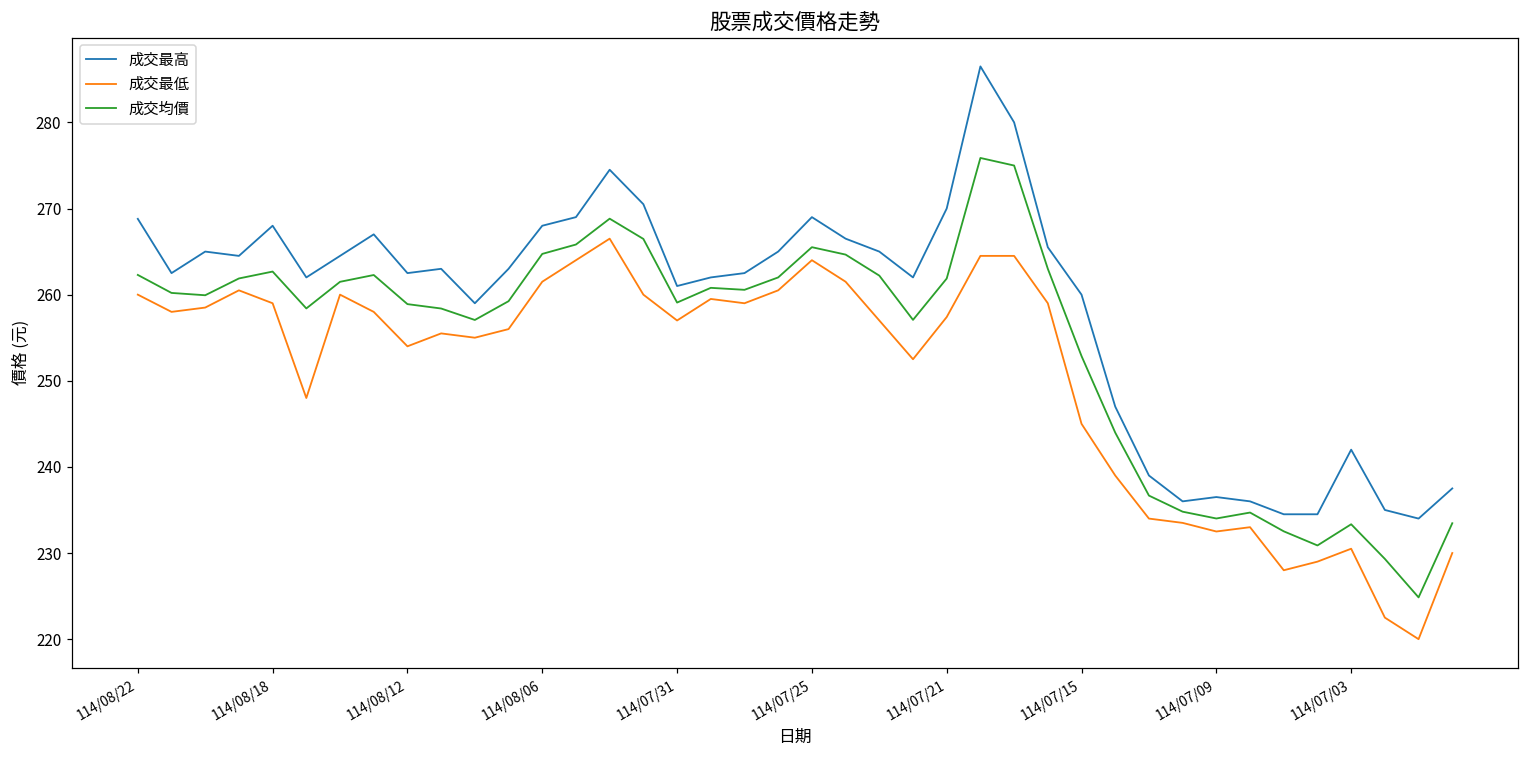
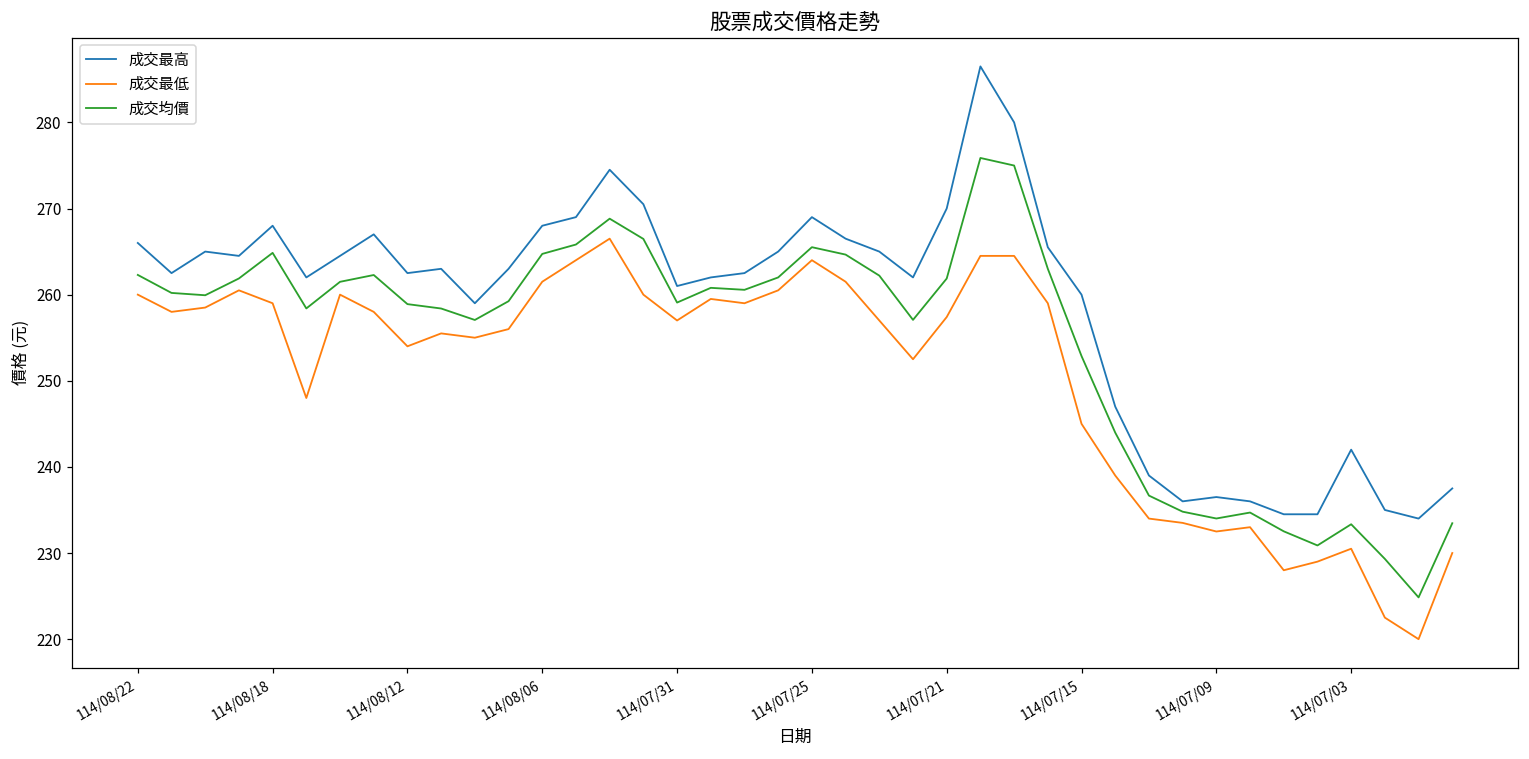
  {
    "成交最高": {
-     "114/08/22": 269,
+     "114/08/22": 266,
      "114/08/18": 268,
      "114/08/12": 263,
      "114/08/06": 268,
      "114/07/31": 261,
      "114/07/25": 269,
      "114/07/21": 270,
      "114/07/15": 260,
      "114/07/09": 237,
      "114/07/03": 242
    },
    "成交最低": {
      "114/08/22": 260,
      "114/08/18": 259,
      "114/08/12": 254,
      "114/08/06": 262,
      "114/07/31": 257,
      "114/07/25": 264,
      "114/07/21": 257,
      "114/07/15": 245,
      "114/07/09": 233,
      "114/07/03": 231
    },
    "成交均價": {
      "114/08/22": 262,
-     "114/08/18": 263,
+     "114/08/18": 265,
      "114/08/12": 259,
      "114/08/06": 265,
      "114/07/31": 259,
      "114/07/25": 266,
      "114/07/21": 262,
      "114/07/15": 253,
      "114/07/09": 234,
      "114/07/03": 233
    }
  }
